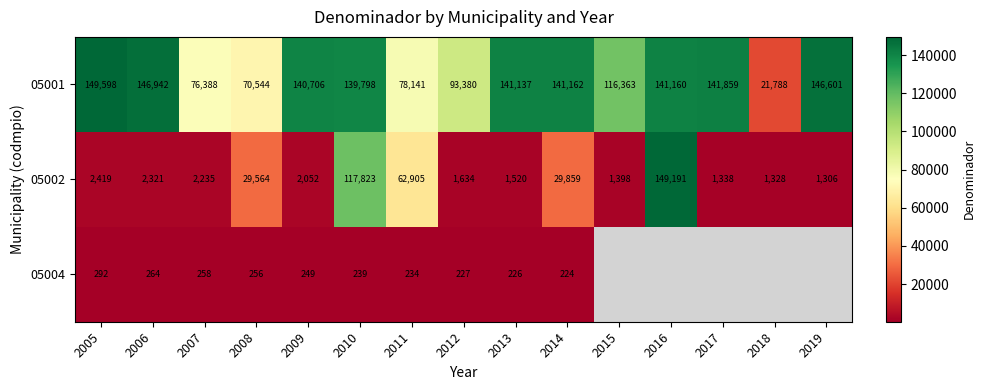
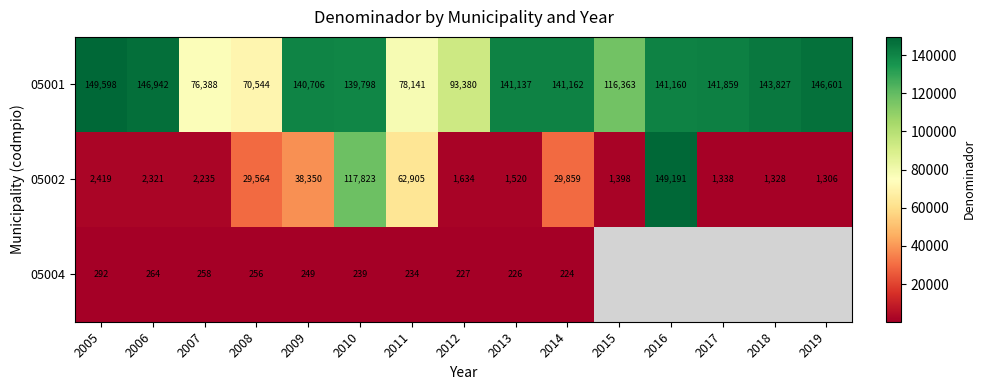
  {
    "05001": {
      "2005": "149,598",
      "2006": "146,942",
      "2007": "76,388",
      "2008": "70,544",
      "2009": "140,706",
      "2010": "139,798",
      "2011": "78,141",
      "2012": "93,380",
      "2013": "141,137",
      "2014": "141,162",
      "2015": "116,363",
      "2016": "141,160",
      "2017": "141,859",
-     "2018": "21,788",
+     "2018": "143,827",
      "2019": "146,601"
    },
    "05002": {
      "2005": "2,419",
      "2006": "2,321",
      "2007": "2,235",
      "2008": "29,564",
-     "2009": "2,052",
+     "2009": "38,350",
      "2010": "117,823",
      "2011": "62,905",
      "2012": "1,634",
      "2013": "1,520",
      "2014": "29,859",
      "2015": "1,398",
      "2016": "149,191",
      "2017": "1,338",
      "2018": "1,328",
      "2019": "1,306"
    },
    "05004": {
      "2005": "292",
      "2006": "264",
      "2007": "258",
      "2008": "256",
      "2009": "249",
      "2010": "239",
      "2011": "234",
      "2012": "227",
      "2013": "226",
      "2014": "224"
    }
  }
